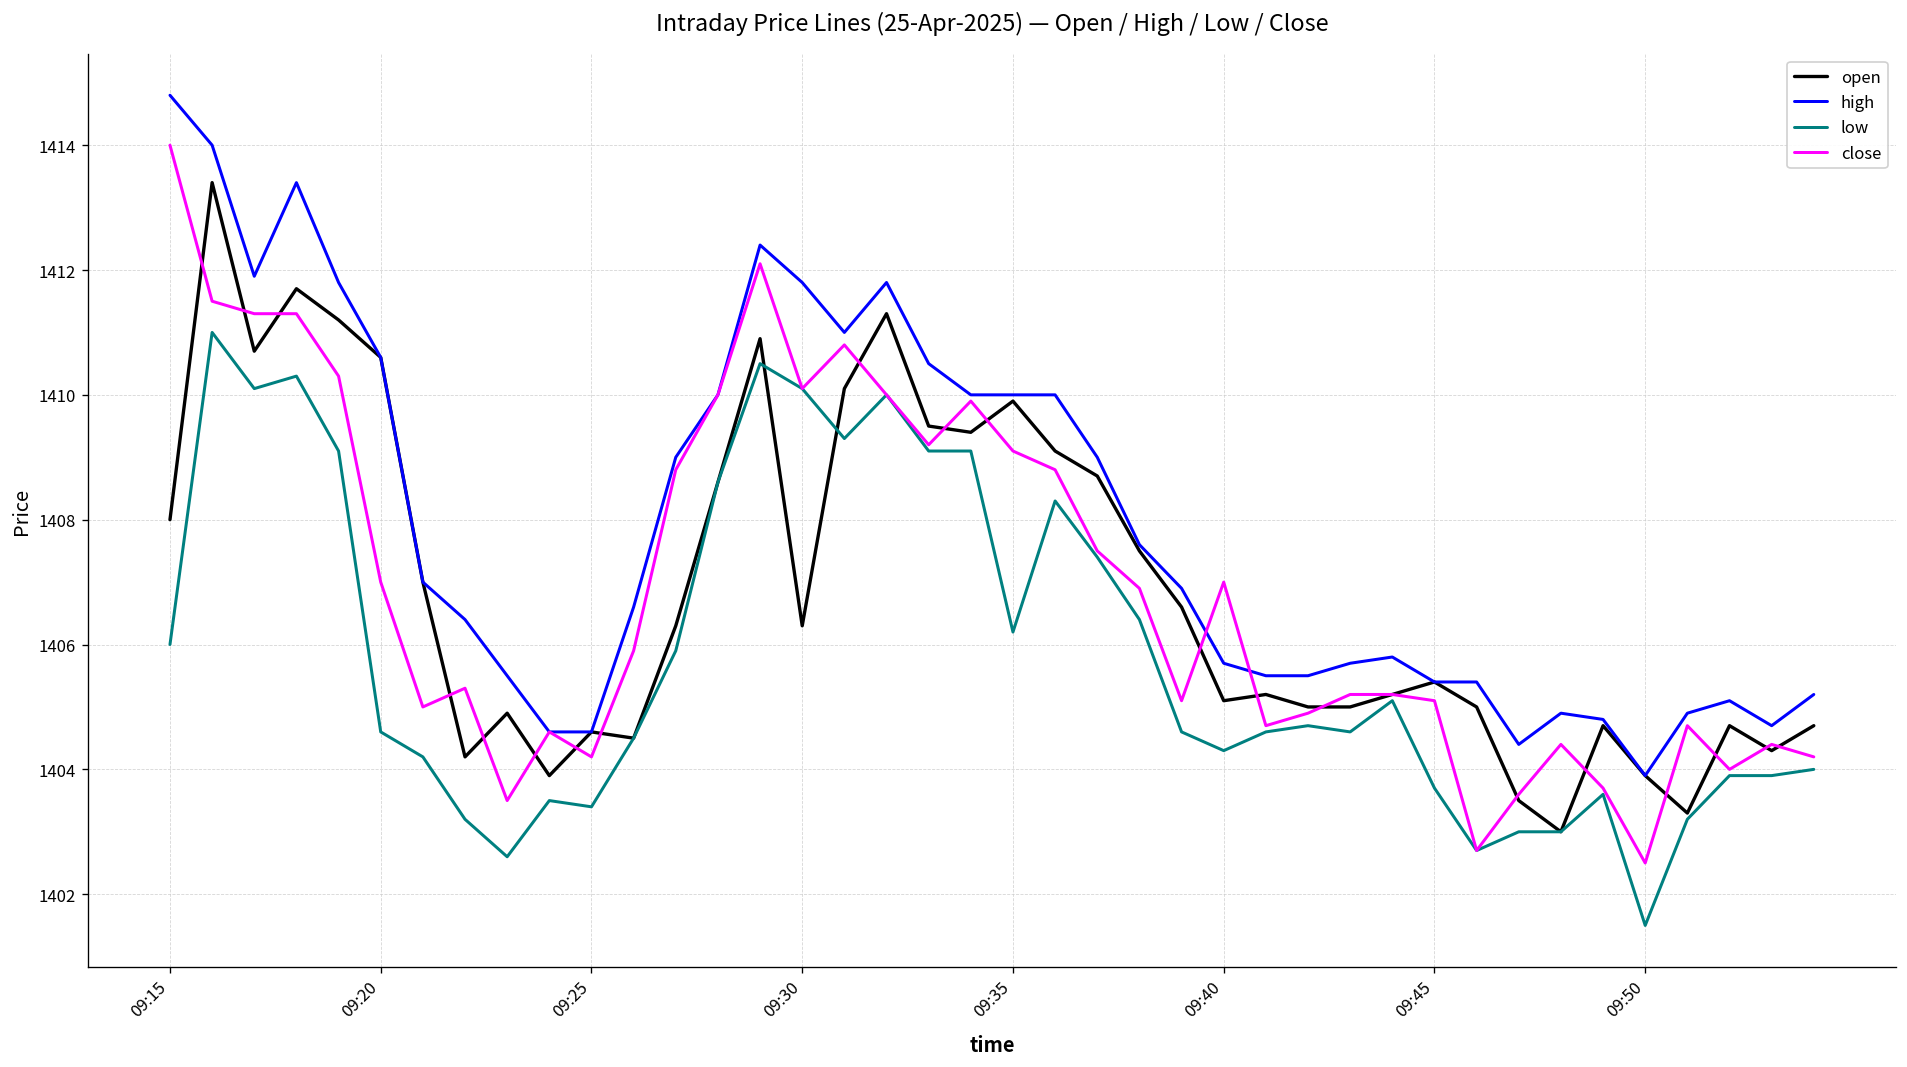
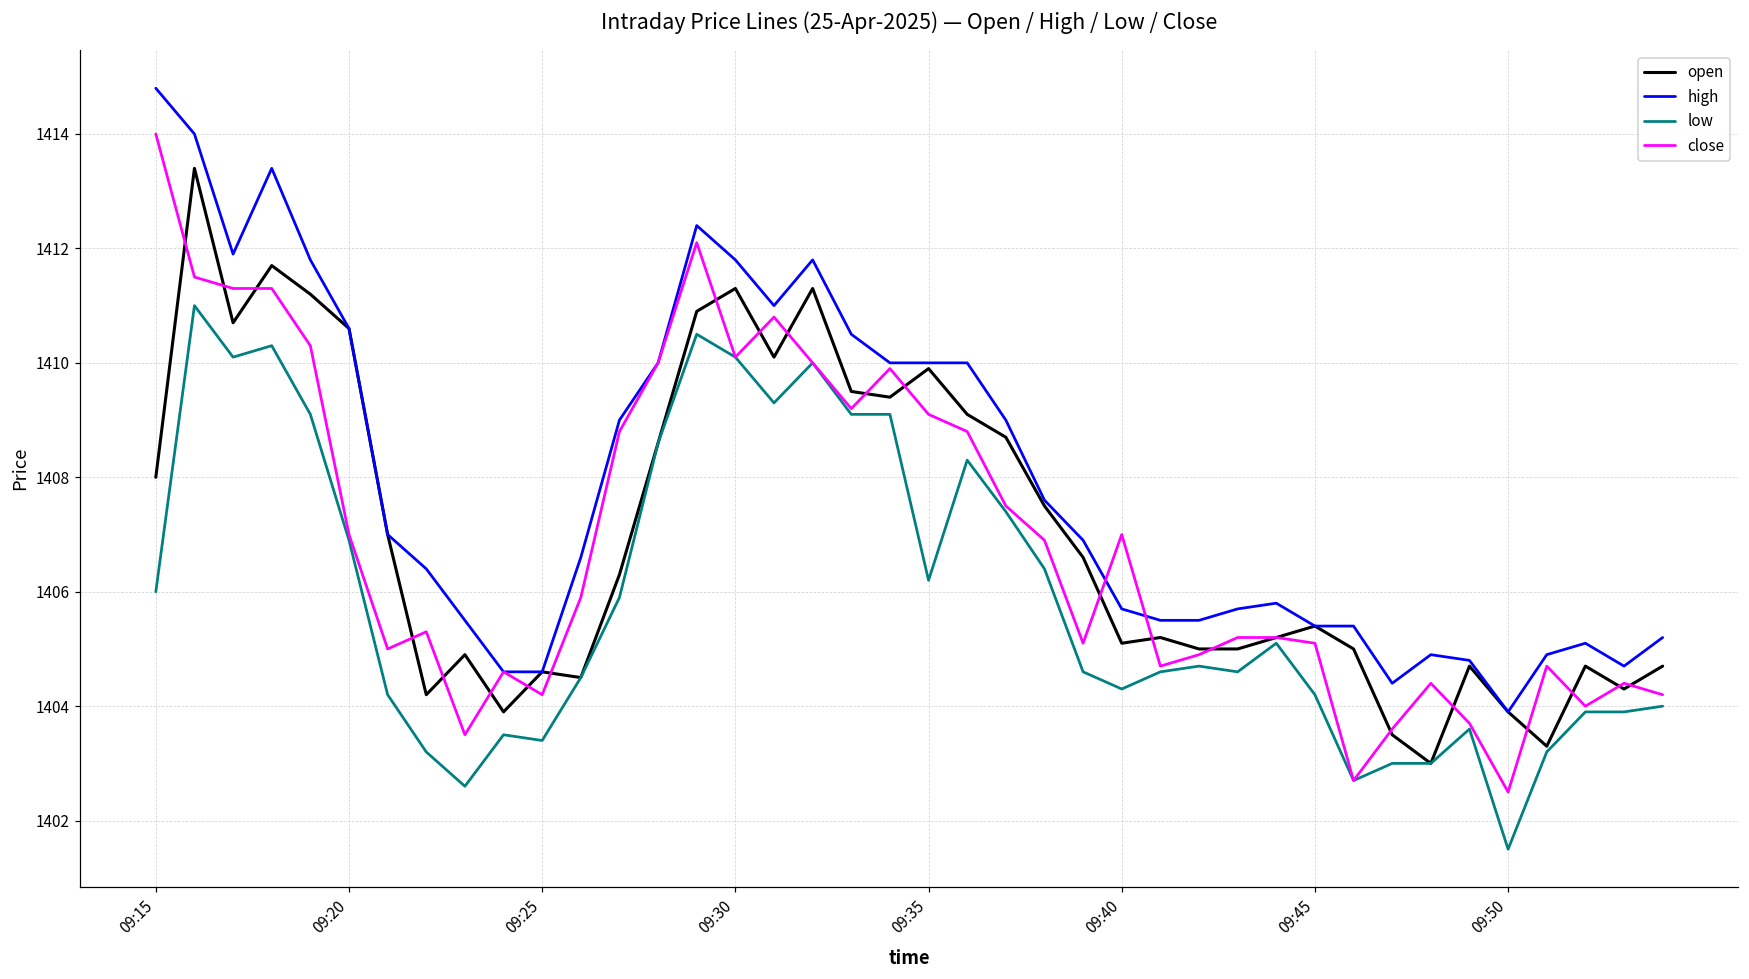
  {
    "open": {
      "09:15": 1408.0,
-     "09:30": 1406.3,
+     "09:30": 1411.3,
      "09:35": 1409.9,
      "09:40": 1405.1
    },
    "high": {
      "09:15": 1414.8,
      "09:30": 1411.8,
      "09:35": 1410.0,
      "09:40": 1405.7
    },
    "low": {
      "09:15": 1406.0,
-     "09:20": 1404.6,
+     "09:20": 1406.9,
      "09:25": 1403.4,
      "09:35": 1406.2,
      "09:40": 1404.3,
-     "09:45": 1403.7,
+     "09:45": 1404.2,
      "09:50": 1401.5
    },
    "close": {
      "09:15": 1414.0,
      "09:20": 1407.0,
      "09:25": 1404.2,
      "09:35": 1409.1,
      "09:40": 1407.0,
      "09:45": 1405.1,
      "09:50": 1402.5
    }
  }
